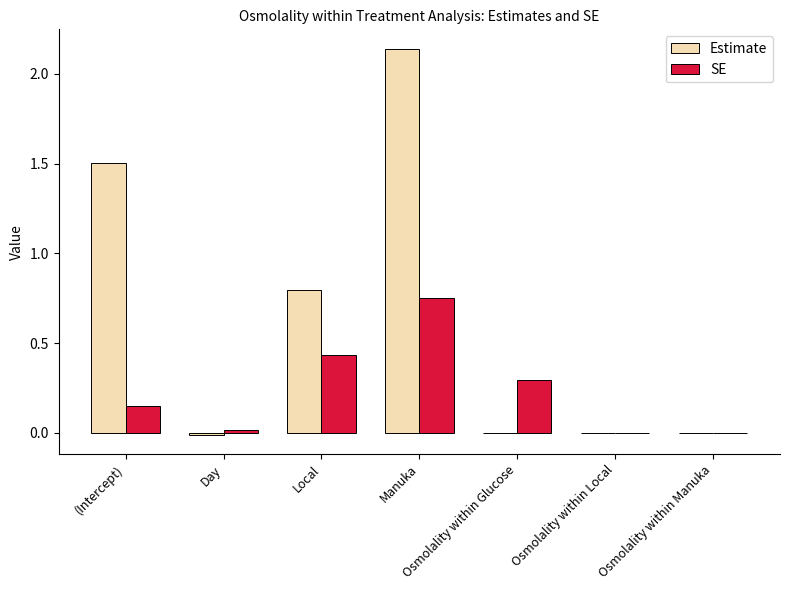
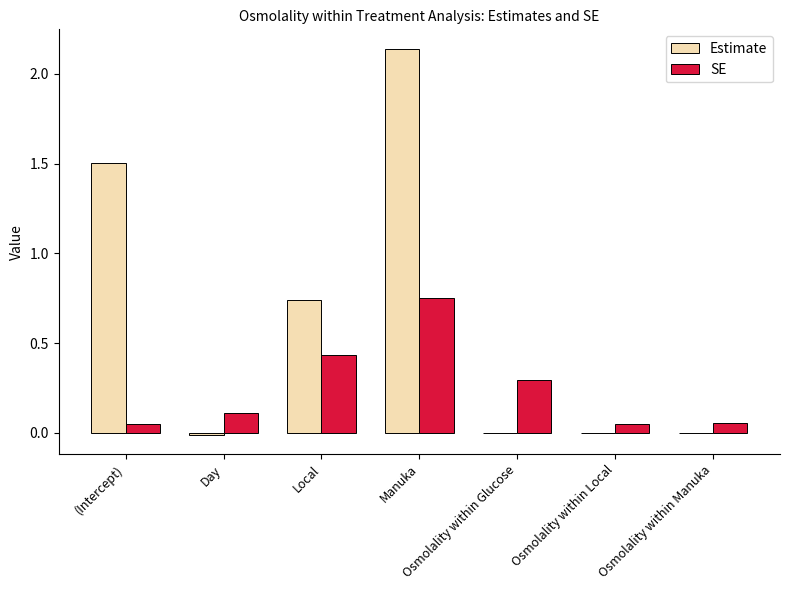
  {
    "Estimate": {
      "(Intercept)": 1.50,
-     "Local": 0.79,
+     "Local": 0.74,
      "Manuka": 2.14
    },
    "SE": {
-     "(Intercept)": 0.15,
-     "Day": 0.01,
+     "(Intercept)": 0.05,
+     "Day": 0.11,
      "Local": 0.43,
      "Manuka": 0.75,
      "Osmolality within Glucose": 0.29,
-     "Osmolality within Local": 0.00,
-     "Osmolality within Manuka": 0.00
+     "Osmolality within Local": 0.05,
+     "Osmolality within Manuka": 0.05
    }
  }
